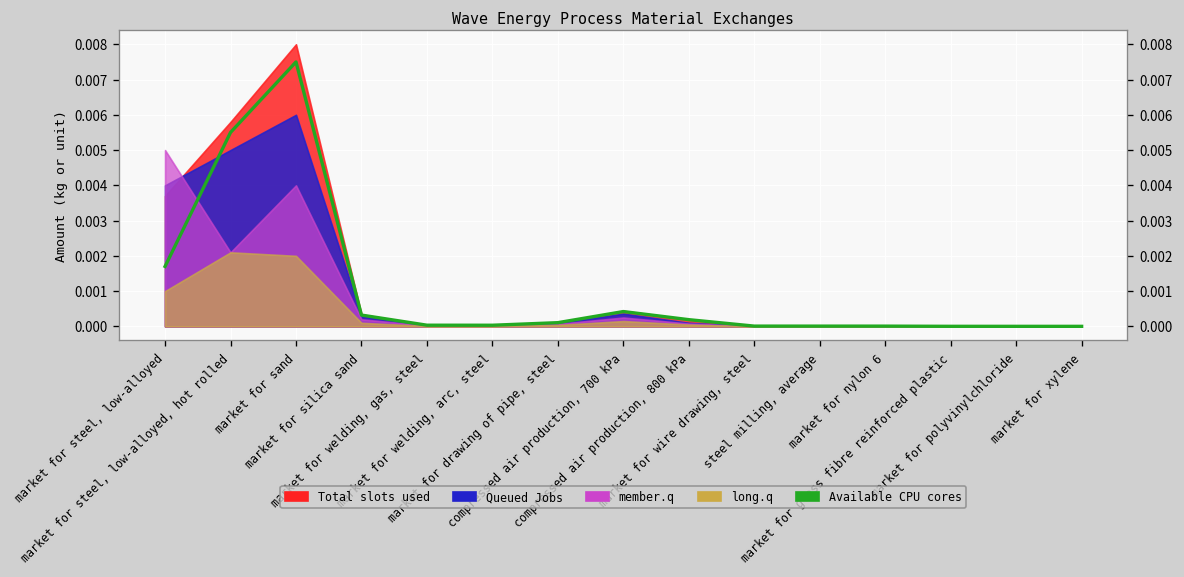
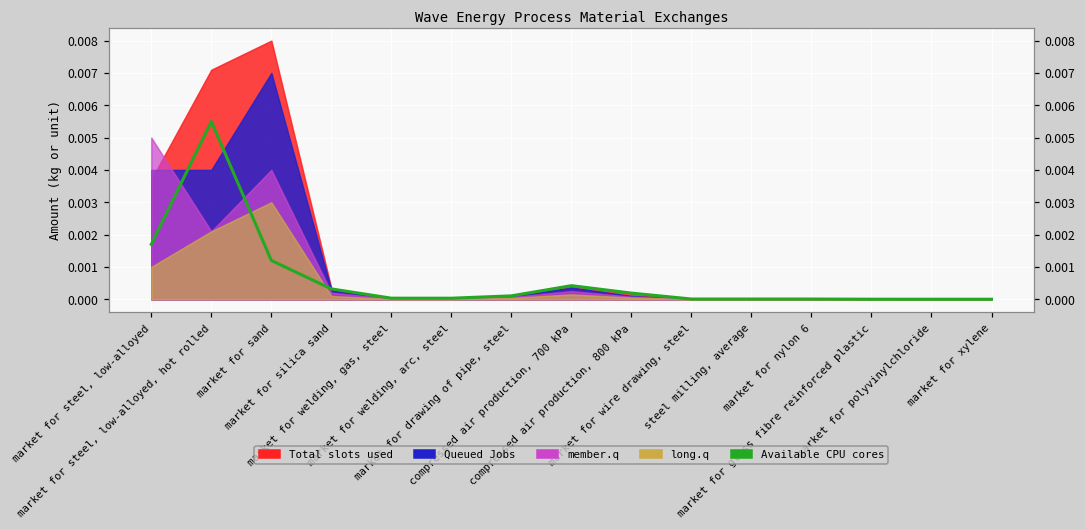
  {
    "Available CPU cores": {
      "market for steel, low-alloyed": 0.0017,
      "market for steel, low-alloyed, hot rolled": 0.0055,
-     "market for sand": 0.0075
+     "market for sand": 0.0012
    },
    "Total slots used": {
      "market for steel, low-alloyed": 0.0037,
-     "market for steel, low-alloyed, hot rolled": 0.0058,
+     "market for steel, low-alloyed, hot rolled": 0.0071,
      "market for sand": 0.0080
    },
    "Queued Jobs": {
      "market for steel, low-alloyed": 0.004,
-     "market for steel, low-alloyed, hot rolled": 0.005,
-     "market for sand": 0.006
+     "market for steel, low-alloyed, hot rolled": 0.004,
+     "market for sand": 0.007
    },
    "member.q": {
      "market for steel, low-alloyed": 0.0050,
      "market for sand": 0.0040,
      "compressed air production, 700 kPa": 0.0003
    },
    "long.q": {
      "market for steel, low-alloyed": 0.001,
-     "market for sand": 0.002,
+     "market for sand": 0.003,
      "market for silica sand": 0.0001,
      "compressed air production, 700 kPa": 0.0002
    }
  }
